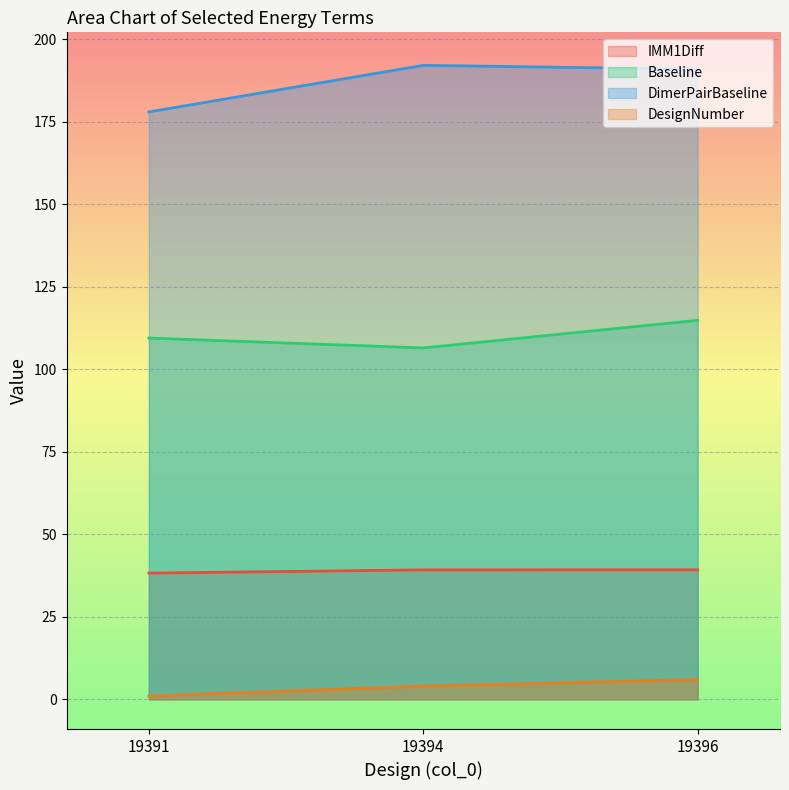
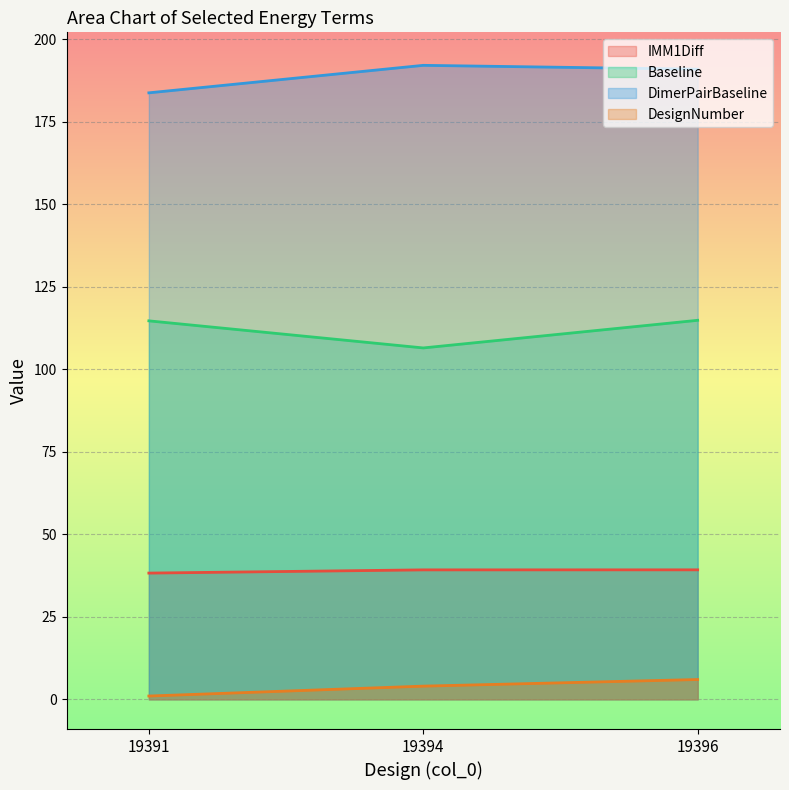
  {
    "Baseline": {
-     "19391": 109,
+     "19391": 115,
      "19394": 106,
      "19396": 115
    },
    "DimerPairBaseline": {
-     "19391": 178,
+     "19391": 184,
      "19394": 192
    }
  }
